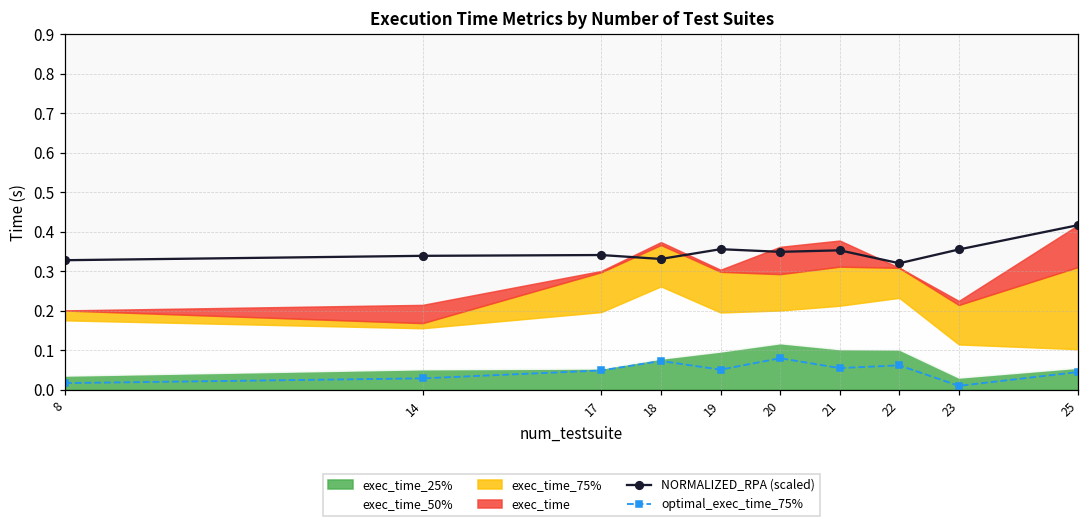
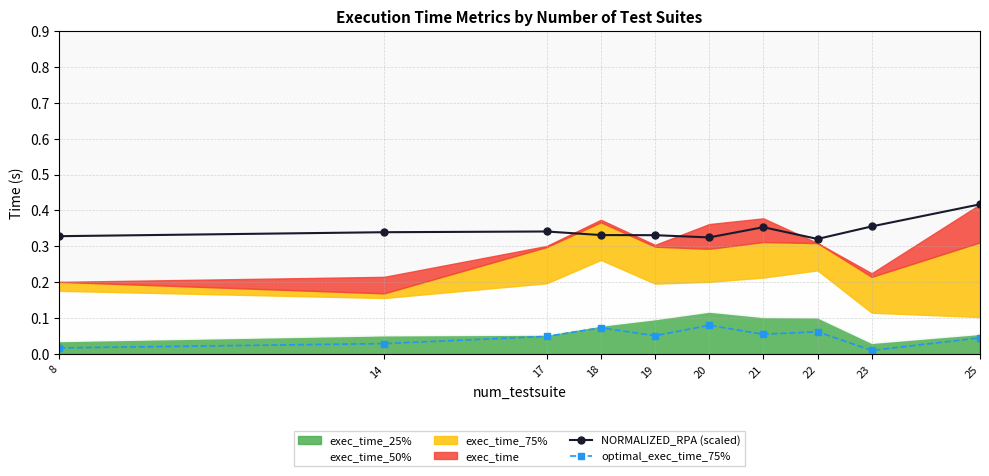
  {
    "NORMALIZED_RPA (scaled)": {
      "8": 0.33,
      "14": 0.34,
      "17": 0.34,
      "18": 0.33,
-     "19": 0.36,
-     "20": 0.35,
+     "19": 0.33,
+     "20": 0.32,
      "21": 0.35,
      "22": 0.32,
      "23": 0.36
    },
    "exec_time_25%": {
      "8": 0.04,
      "14": 0.05,
      "19": 0.10,
      "20": 0.12,
      "21": 0.10,
      "22": 0.10,
      "23": 0.03,
      "25": 0.06
    },
    "optimal_exec_time_75%": {
      "8": 0.02,
      "14": 0.03,
      "19": 0.05,
      "20": 0.08,
      "21": 0.06,
      "22": 0.06,
      "23": 0.01,
      "25": 0.05
    }
  }
